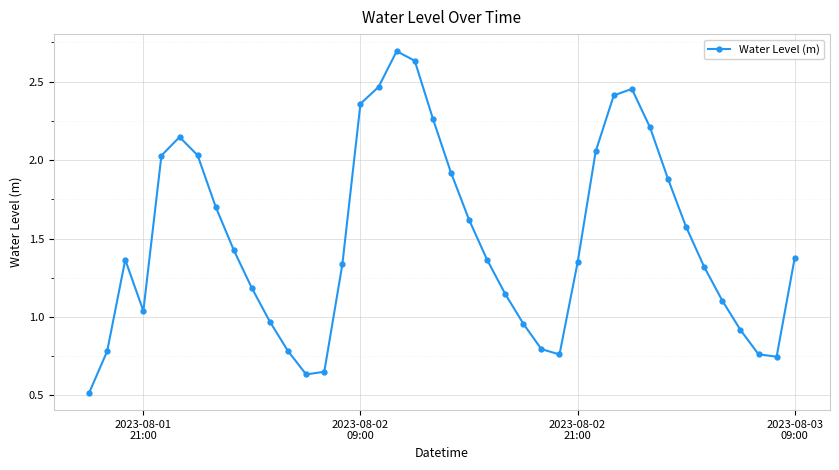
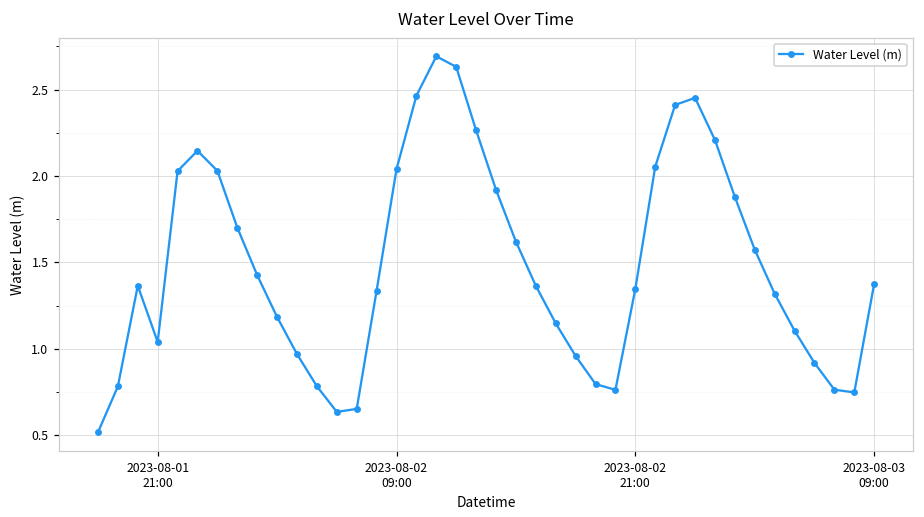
  {
    "2023-08-01 21:00": 1.04,
-   "2023-08-02 09:00": 2.36,
+   "2023-08-02 09:00": 2.04,
    "2023-08-02 21:00": 1.35,
    "2023-08-03 09:00": 1.38
  }
